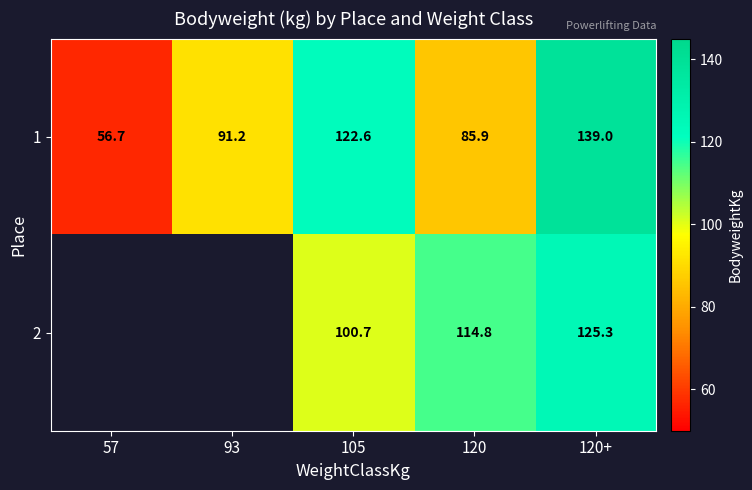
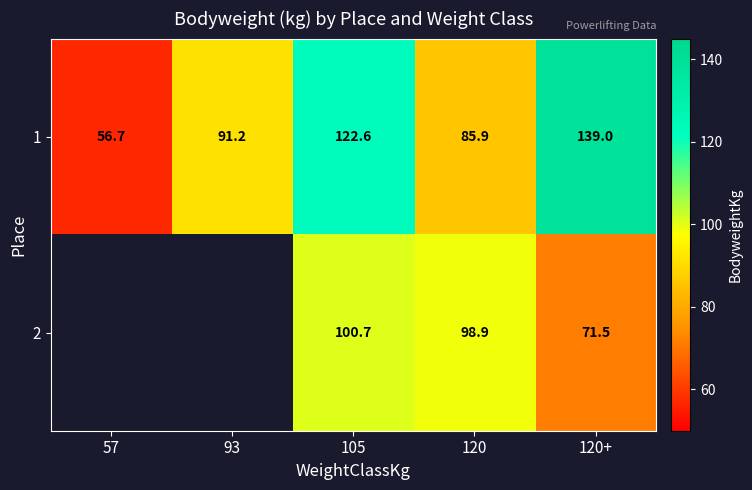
  {
    "1": {
      "57": 56.7,
      "93": 91.2,
      "105": 122.6,
      "120": 85.9,
      "120+": 139.0
    },
    "2": {
      "105": 100.7,
-     "120": 114.8,
-     "120+": 125.3
+     "120": 98.9,
+     "120+": 71.5
    }
  }
